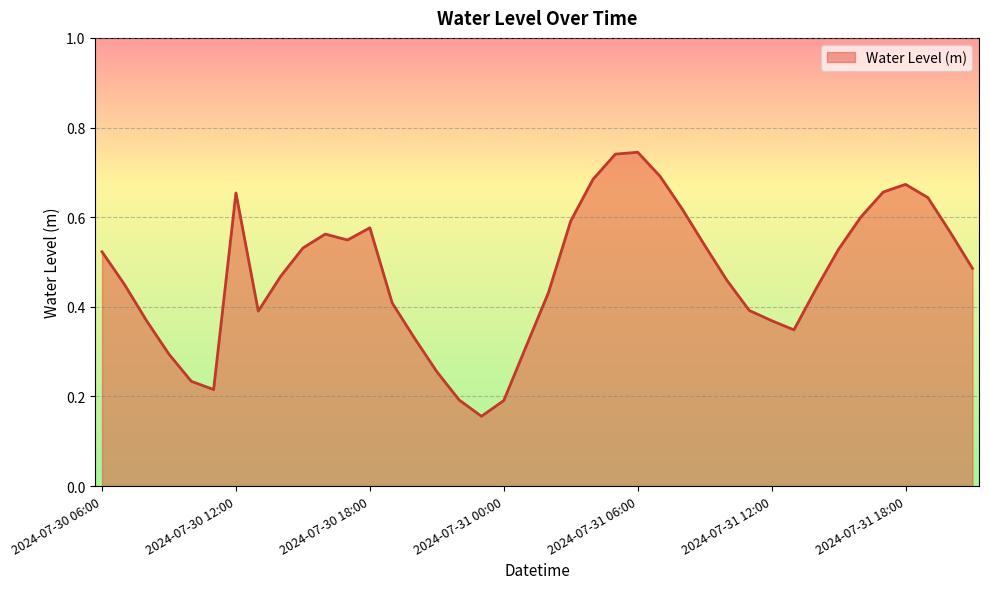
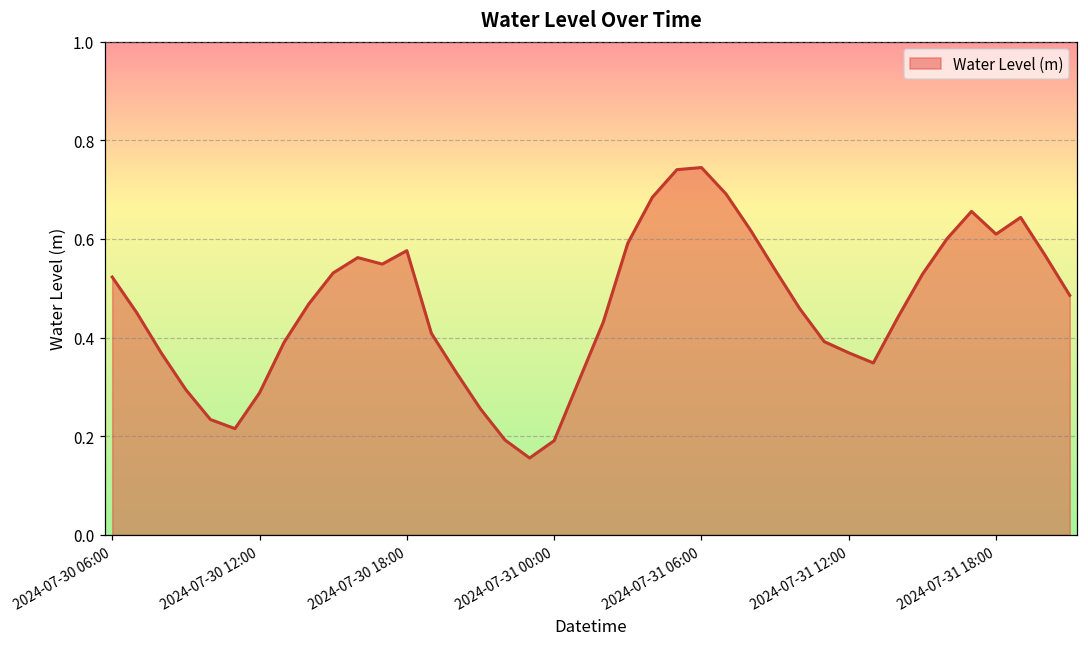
  {
    "2024-07-30 06:00": 0.52,
-   "2024-07-30 12:00": 0.65,
+   "2024-07-30 12:00": 0.29,
    "2024-07-30 18:00": 0.58,
    "2024-07-31 00:00": 0.19,
    "2024-07-31 06:00": 0.74,
    "2024-07-31 12:00": 0.37,
-   "2024-07-31 18:00": 0.67
+   "2024-07-31 18:00": 0.61
  }
